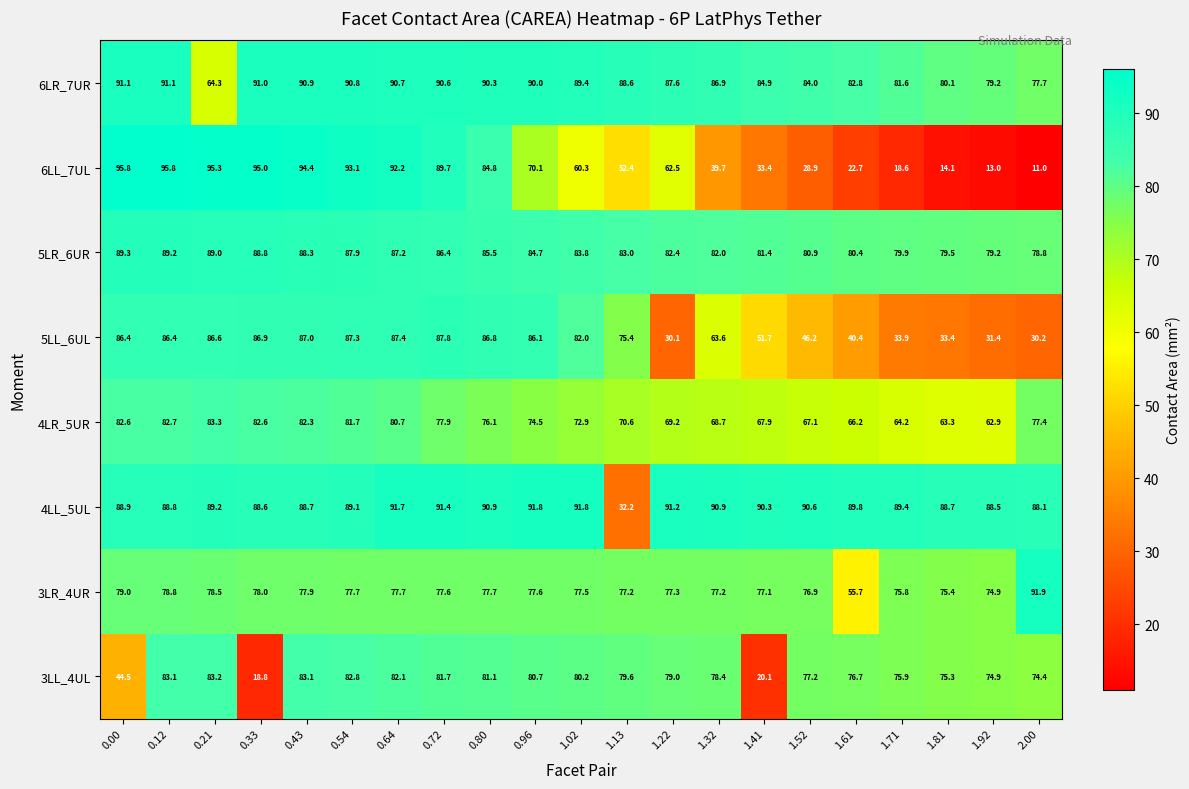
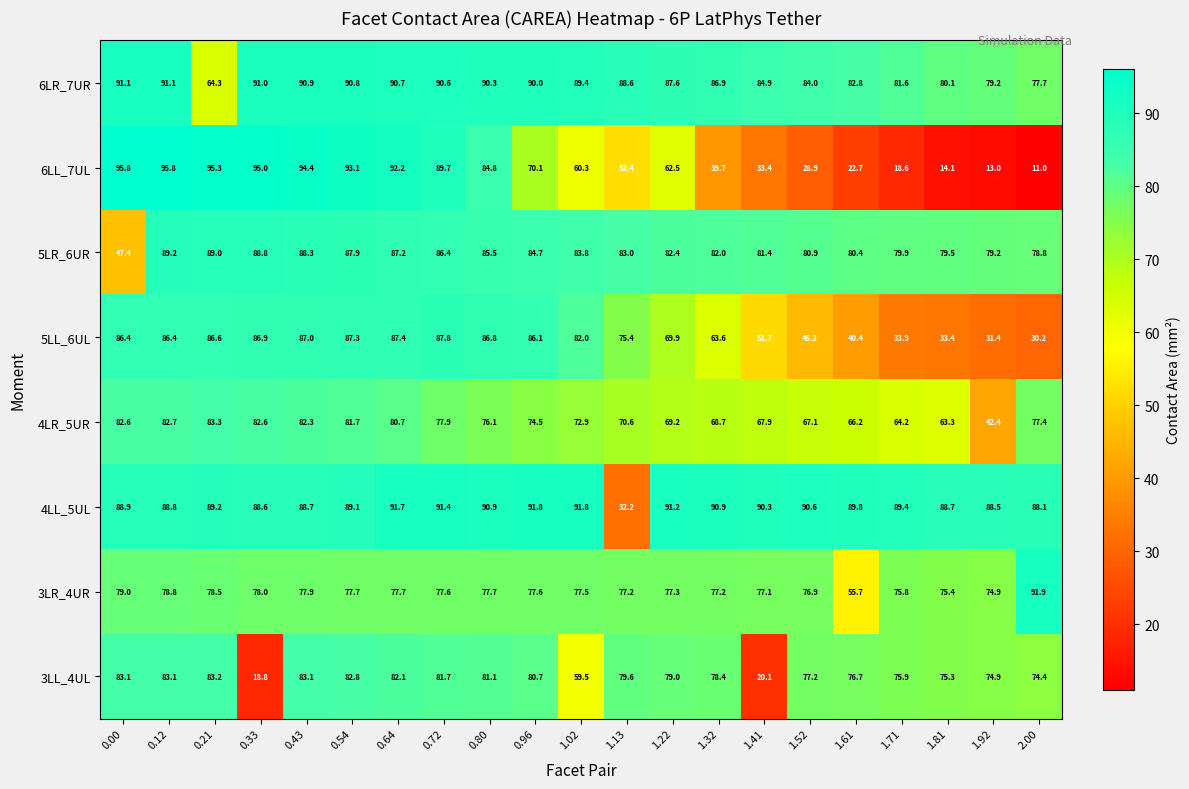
  {
    "6LR_7UR": {
      "0.00": 91.1,
      "0.12": 91.1,
      "0.21": 64.3,
      "0.33": 91.0,
      "0.43": 90.9,
      "0.54": 90.8,
      "0.64": 90.7,
      "0.72": 90.6,
      "0.80": 90.3,
      "0.96": 90.0,
      "1.02": 89.4,
      "1.13": 88.6,
      "1.22": 87.6,
      "1.32": 86.9,
      "1.41": 84.9,
      "1.52": 84.0,
      "1.61": 82.8,
      "1.71": 81.6,
      "1.81": 80.1,
      "1.92": 79.2,
      "2.00": 77.7
    },
    "6LL_7UL": {
      "0.00": 95.8,
      "0.12": 95.8,
      "0.21": 95.3,
      "0.33": 95.0,
      "0.43": 94.4,
      "0.54": 93.1,
      "0.64": 92.2,
      "0.72": 89.7,
      "0.80": 84.8,
      "0.96": 70.1,
      "1.02": 60.3,
      "1.13": 52.4,
      "1.22": 62.5,
      "1.32": 39.7,
      "1.41": 33.4,
      "1.52": 28.9,
      "1.61": 22.7,
      "1.71": 18.6,
      "1.81": 14.1,
      "1.92": 13.0,
      "2.00": 11.0
    },
    "5LR_6UR": {
-     "0.00": 89.3,
+     "0.00": 47.4,
      "0.12": 89.2,
      "0.21": 89.0,
      "0.33": 88.8,
      "0.43": 88.3,
      "0.54": 87.9,
      "0.64": 87.2,
      "0.72": 86.4,
      "0.80": 85.5,
      "0.96": 84.7,
      "1.02": 83.8,
      "1.13": 83.0,
      "1.22": 82.4,
      "1.32": 82.0,
      "1.41": 81.4,
      "1.52": 80.9,
      "1.61": 80.4,
      "1.71": 79.9,
      "1.81": 79.5,
      "1.92": 79.2,
      "2.00": 78.8
    },
    "5LL_6UL": {
      "0.00": 86.4,
      "0.12": 86.4,
      "0.21": 86.6,
      "0.33": 86.9,
      "0.43": 87.0,
      "0.54": 87.3,
      "0.64": 87.4,
      "0.72": 87.8,
      "0.80": 86.8,
      "0.96": 86.1,
      "1.02": 82.0,
      "1.13": 75.4,
-     "1.22": 30.1,
+     "1.22": 69.9,
      "1.32": 63.6,
      "1.41": 51.7,
      "1.52": 46.2,
      "1.61": 40.4,
      "1.71": 33.9,
      "1.81": 33.4,
      "1.92": 31.4,
      "2.00": 30.2
    },
    "4LR_5UR": {
      "0.00": 82.6,
      "0.12": 82.7,
      "0.21": 83.3,
      "0.33": 82.6,
      "0.43": 82.3,
      "0.54": 81.7,
      "0.64": 80.7,
      "0.72": 77.9,
      "0.80": 76.1,
      "0.96": 74.5,
      "1.02": 72.9,
      "1.13": 70.6,
      "1.22": 69.2,
      "1.32": 68.7,
      "1.41": 67.9,
      "1.52": 67.1,
      "1.61": 66.2,
      "1.71": 64.2,
      "1.81": 63.3,
-     "1.92": 62.9,
+     "1.92": 42.4,
      "2.00": 77.4
    },
    "4LL_5UL": {
      "0.00": 88.9,
      "0.12": 88.8,
      "0.21": 89.2,
      "0.33": 88.6,
      "0.43": 88.7,
      "0.54": 89.1,
      "0.64": 91.7,
      "0.72": 91.4,
      "0.80": 90.9,
      "0.96": 91.8,
      "1.02": 91.8,
      "1.13": 32.2,
      "1.22": 91.2,
      "1.32": 90.9,
      "1.41": 90.3,
      "1.52": 90.6,
      "1.61": 89.8,
      "1.71": 89.4,
      "1.81": 88.7,
      "1.92": 88.5,
      "2.00": 88.1
    },
    "3LR_4UR": {
      "0.00": 79.0,
      "0.12": 78.8,
      "0.21": 78.5,
      "0.33": 78.0,
      "0.43": 77.9,
      "0.54": 77.7,
      "0.64": 77.7,
      "0.72": 77.6,
      "0.80": 77.7,
      "0.96": 77.6,
      "1.02": 77.5,
      "1.13": 77.2,
      "1.22": 77.3,
      "1.32": 77.2,
      "1.41": 77.1,
      "1.52": 76.9,
      "1.61": 55.7,
      "1.71": 75.8,
      "1.81": 75.4,
      "1.92": 74.9,
      "2.00": 91.9
    },
    "3LL_4UL": {
-     "0.00": 44.5,
+     "0.00": 83.1,
      "0.12": 83.1,
      "0.21": 83.2,
      "0.33": 18.8,
      "0.43": 83.1,
      "0.54": 82.8,
      "0.64": 82.1,
      "0.72": 81.7,
      "0.80": 81.1,
      "0.96": 80.7,
-     "1.02": 80.2,
+     "1.02": 59.5,
      "1.13": 79.6,
      "1.22": 79.0,
      "1.32": 78.4,
      "1.41": 20.1,
      "1.52": 77.2,
      "1.61": 76.7,
      "1.71": 75.9,
      "1.81": 75.3,
      "1.92": 74.9,
      "2.00": 74.4
    }
  }
